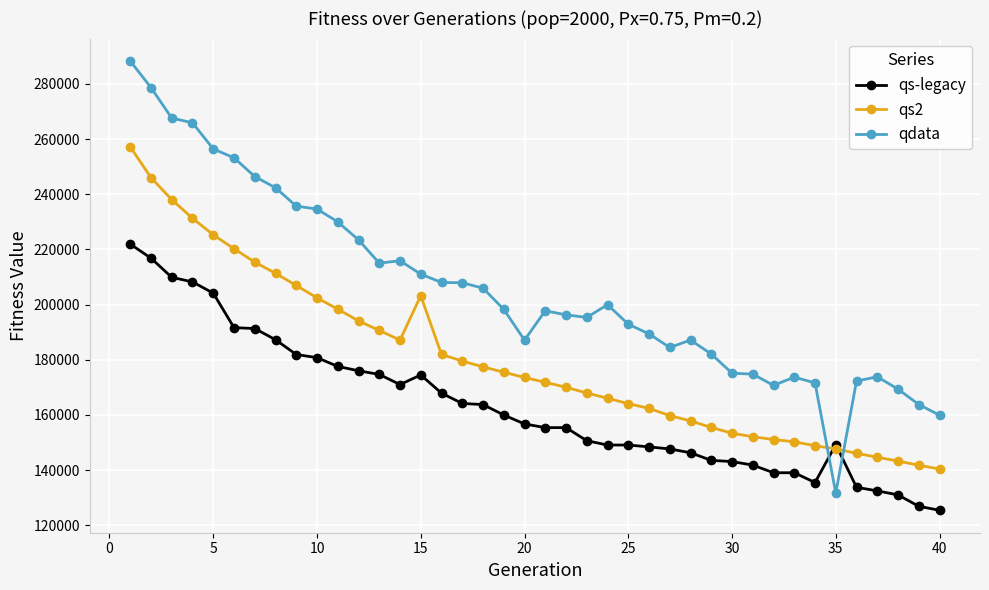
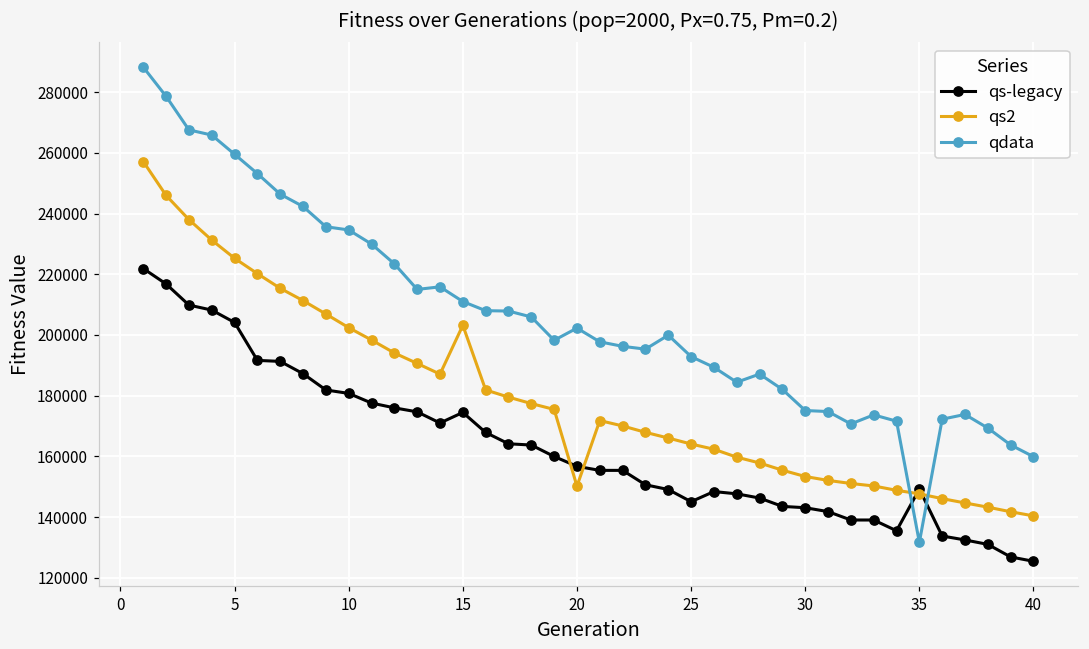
  {
    "qs-legacy": {
      "5": 204000,
      "10": 181000,
      "15": 174000,
      "20": 157000,
-     "25": 149000,
+     "25": 145000,
      "30": 143000,
      "35": 149000,
      "40": 125000
    },
    "qs2": {
      "5": 225000,
      "10": 202000,
      "15": 203000,
-     "20": 174000,
+     "20": 150000,
      "25": 164000,
      "30": 153000,
      "35": 148000,
      "40": 140000
    },
    "qdata": {
-     "5": 256000,
+     "5": 260000,
      "10": 235000,
      "15": 211000,
-     "20": 187000,
+     "20": 202000,
      "25": 193000,
      "30": 175000,
      "35": 132000,
      "40": 160000
    }
  }
